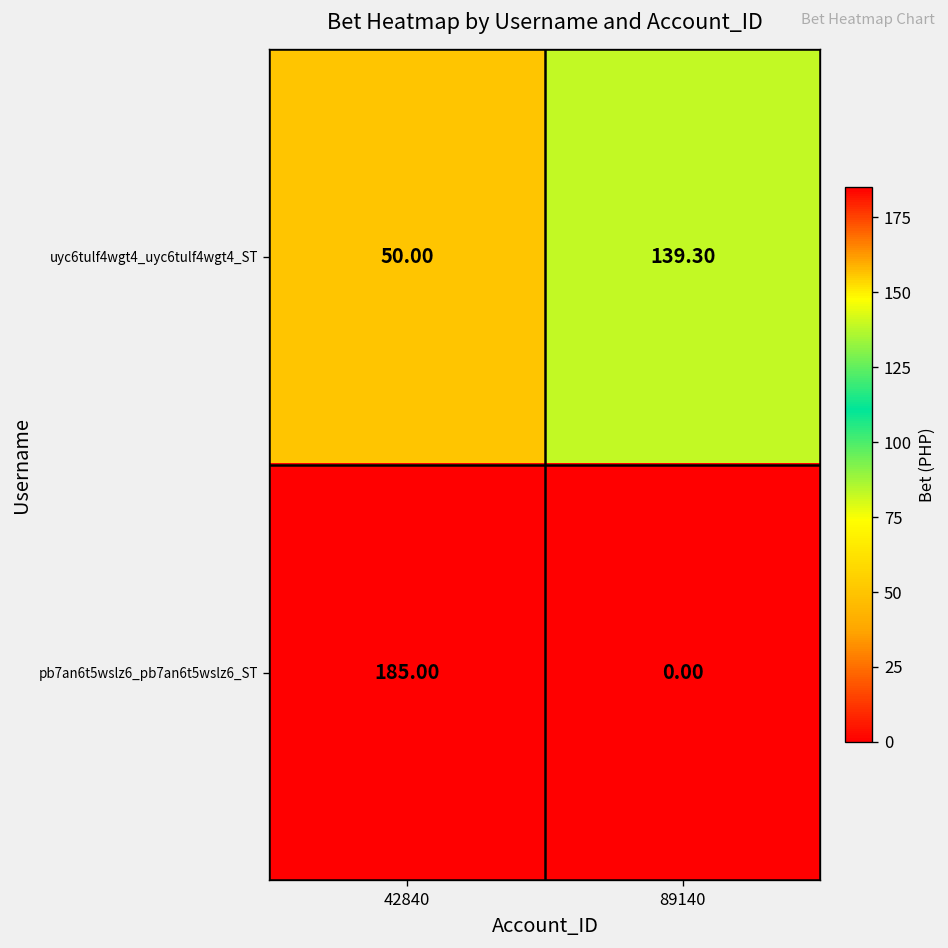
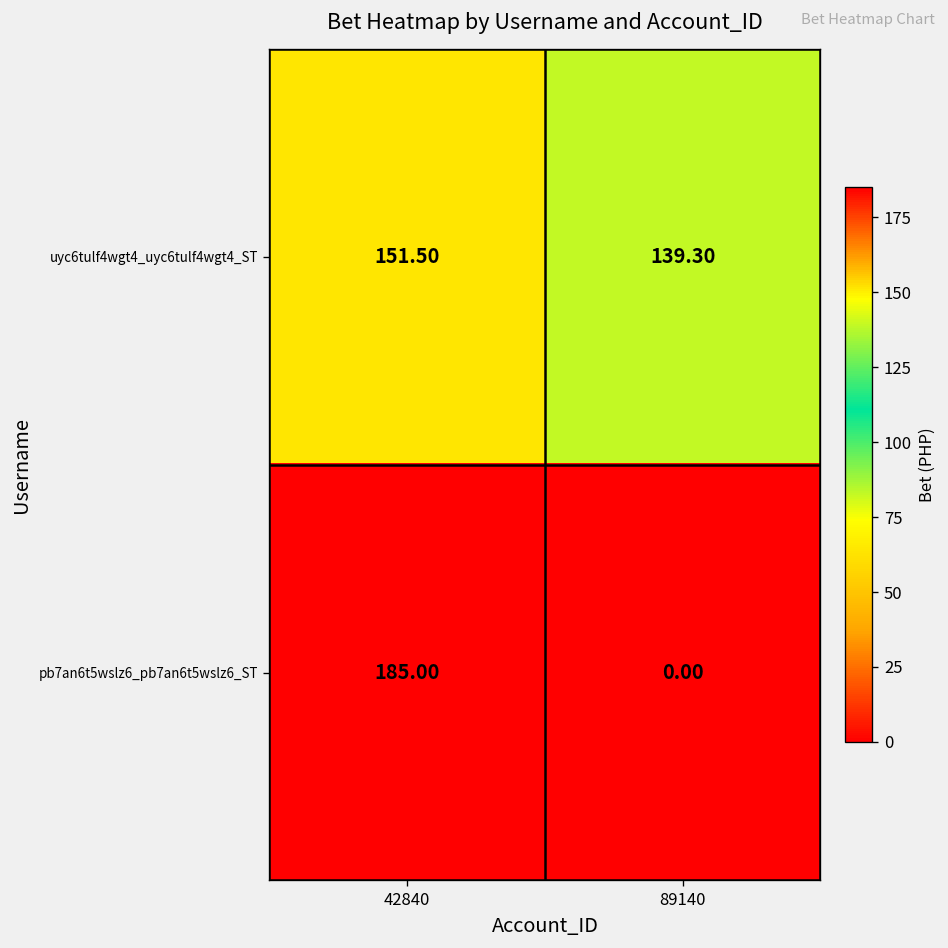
  {
    "uyc6tulf4wgt4_uyc6tulf4wgt4_ST": {
-     "42840": 50.00,
+     "42840": 151.50,
      "89140": 139.30
    },
    "pb7an6t5wslz6_pb7an6t5wslz6_ST": {
      "42840": 185.00,
      "89140": 0.00
    }
  }
